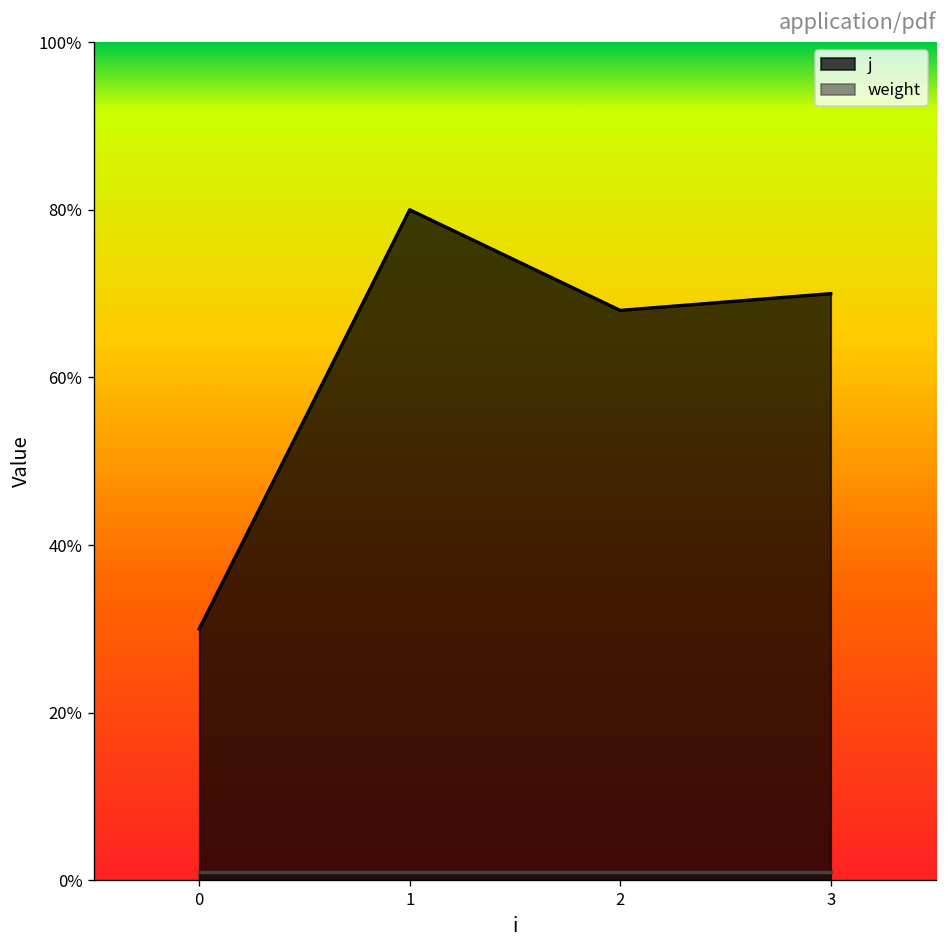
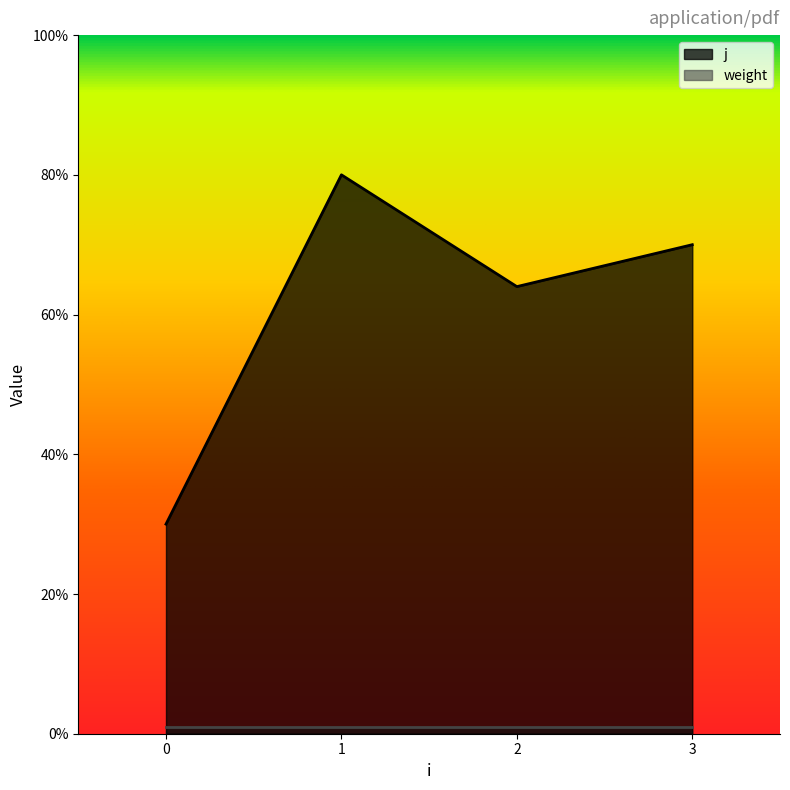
  {
    "j": {
      "0": "30%",
      "1": "80%",
-     "2": "68%",
+     "2": "64%",
      "3": "70%"
    },
    "weight": {
      "0": "1%",
      "1": "1%",
      "2": "1%",
      "3": "1%"
    }
  }
